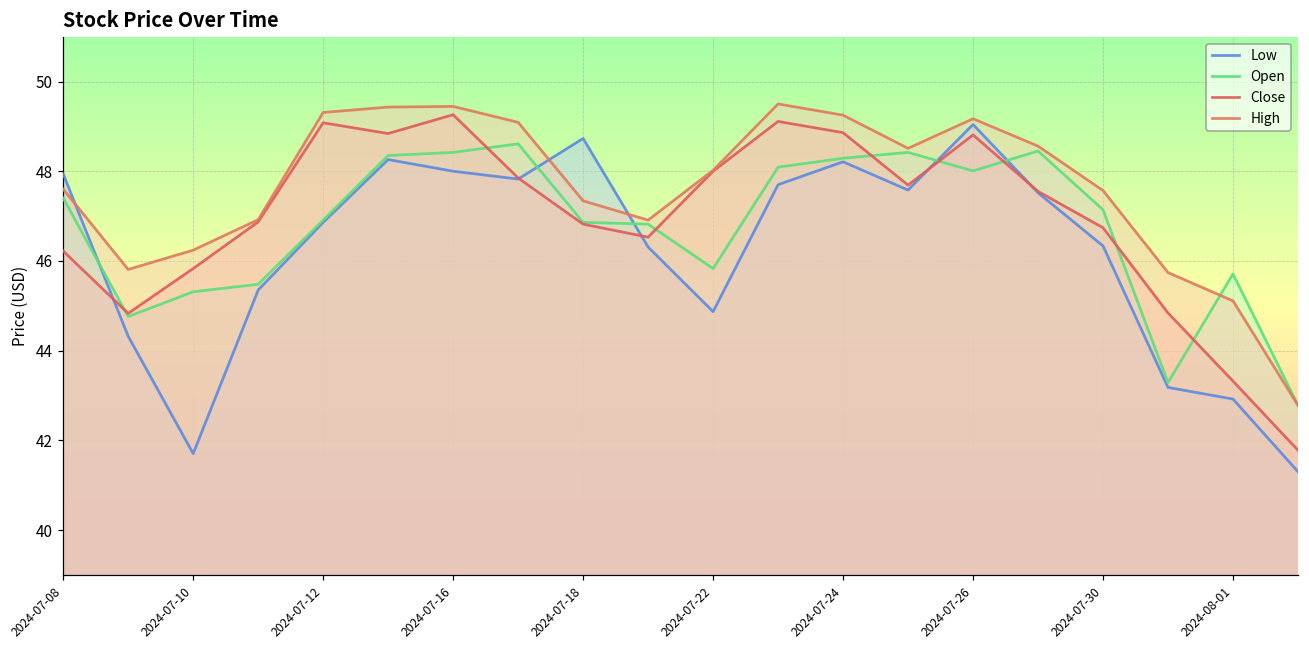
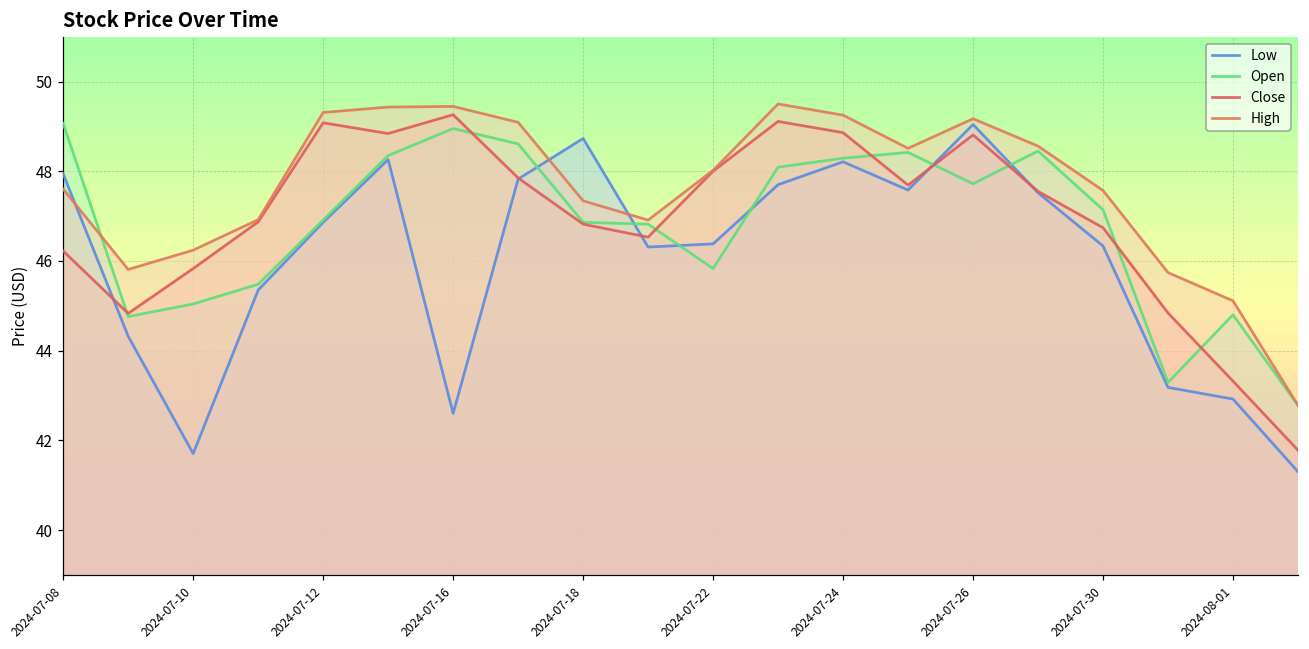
  {
    "Low": {
      "2024-07-08": 47.9,
      "2024-07-10": 41.7,
-     "2024-07-16": 48.0,
+     "2024-07-16": 42.6,
      "2024-07-18": 48.7,
-     "2024-07-22": 44.9,
+     "2024-07-22": 46.4,
      "2024-07-24": 48.2,
      "2024-07-26": 49.0,
      "2024-07-30": 46.3,
      "2024-08-01": 42.9
    },
    "Open": {
-     "2024-07-08": 47.4,
-     "2024-07-10": 45.3,
-     "2024-07-16": 48.4,
+     "2024-07-08": 49.1,
+     "2024-07-10": 45.0,
+     "2024-07-16": 49.0,
      "2024-07-22": 45.8,
      "2024-07-24": 48.3,
-     "2024-07-26": 48.0,
+     "2024-07-26": 47.7,
      "2024-07-30": 47.1,
-     "2024-08-01": 45.7
+     "2024-08-01": 44.8
    }
  }
